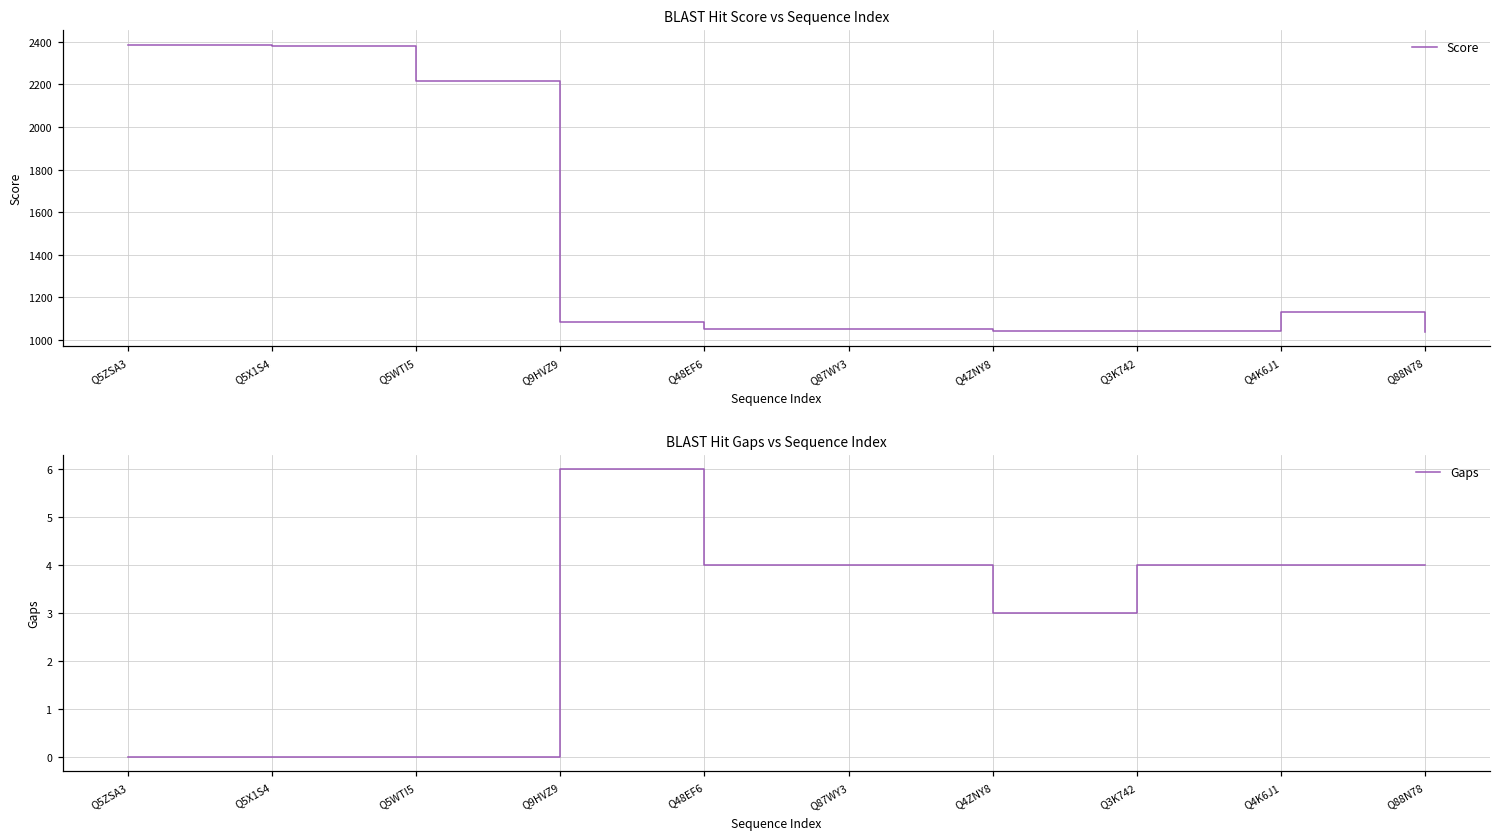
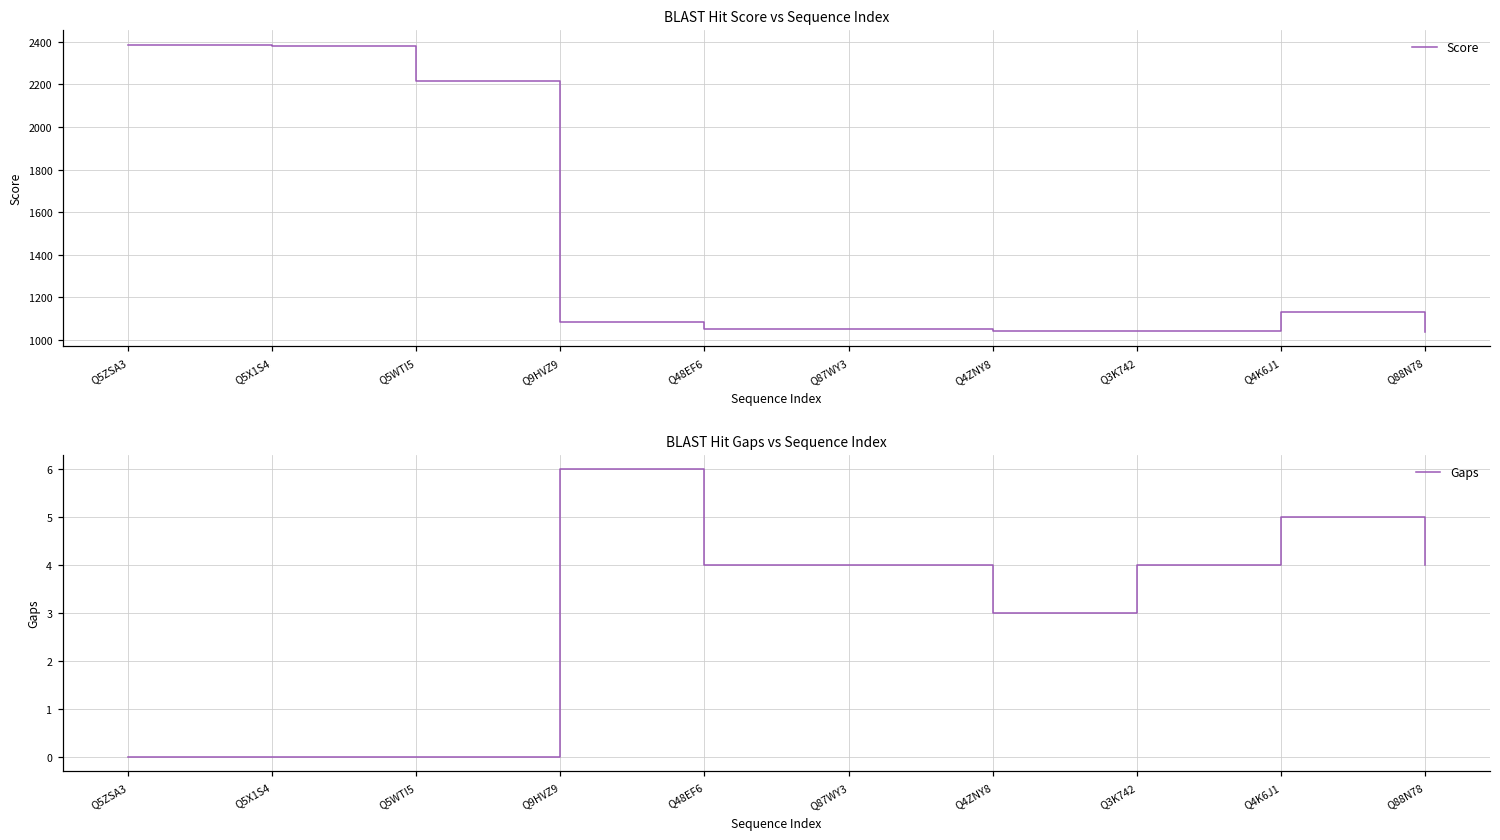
  {
    "BLAST Hit Score vs Sequence Index": {
      "Q5ZSA3": 2390,
      "Q5X1S4": 2380,
      "Q5WTI5": 2220,
      "Q9HVZ9": 1080,
      "Q48EF6": 1050,
      "Q87WY3": 1050,
      "Q4ZNY8": 1040,
      "Q3K742": 1040,
      "Q4K6J1": 1130,
      "Q88N78": 1040
    },
    "BLAST Hit Gaps vs Sequence Index": {
      "Q5ZSA3": 0,
      "Q5X1S4": 0,
      "Q5WTI5": 0,
      "Q9HVZ9": 6,
      "Q48EF6": 4,
      "Q87WY3": 4,
      "Q4ZNY8": 3,
      "Q3K742": 4,
-     "Q4K6J1": 4,
+     "Q4K6J1": 5,
      "Q88N78": 4
    }
  }
